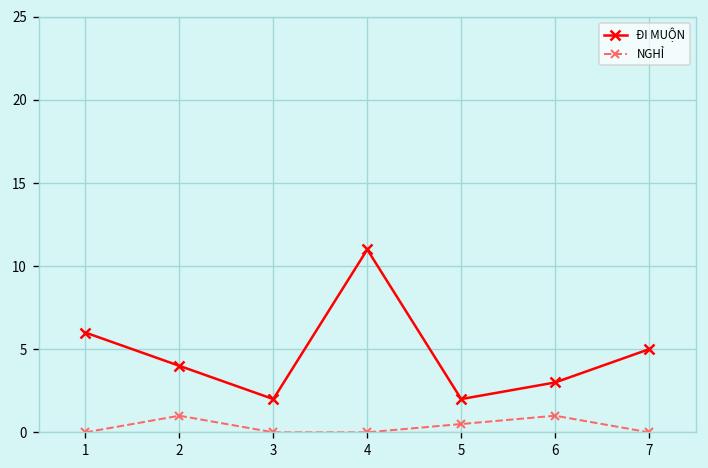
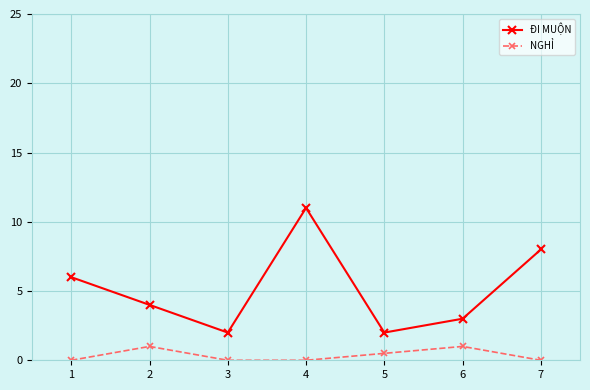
  {
    "ĐI MUỘN": {
      "1": 6,
      "2": 4,
      "3": 2,
      "4": 11,
      "5": 2,
      "6": 3,
-     "7": 5
+     "7": 8
    },
    "NGHỈ": {
      "1": 0,
      "2": 1,
      "3": 0,
      "4": 0,
      "5": 0.5,
      "6": 1,
      "7": 0
    }
  }
